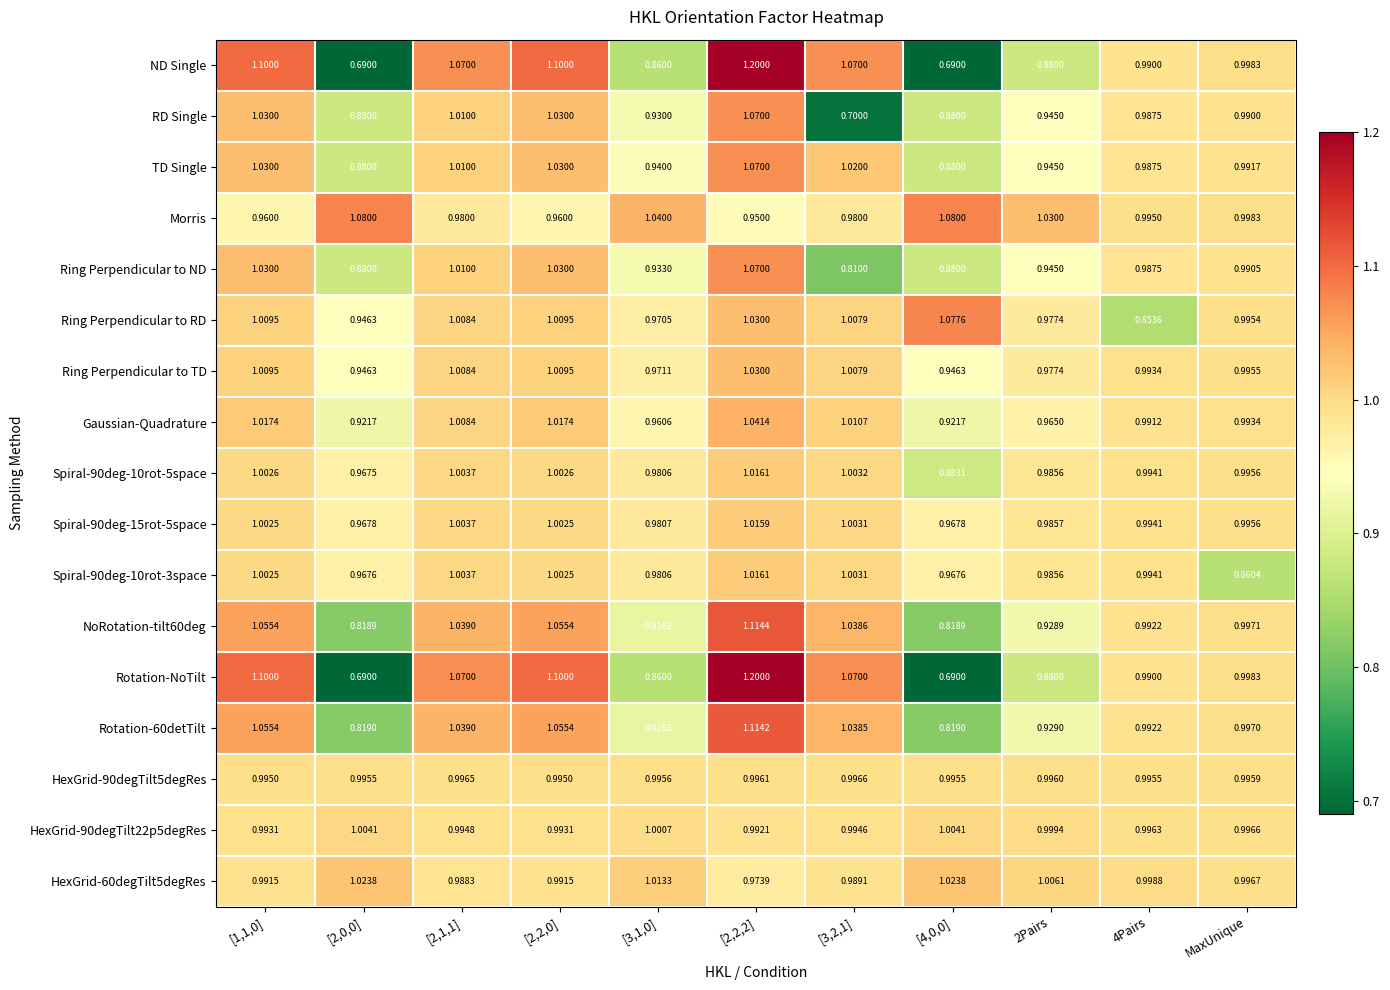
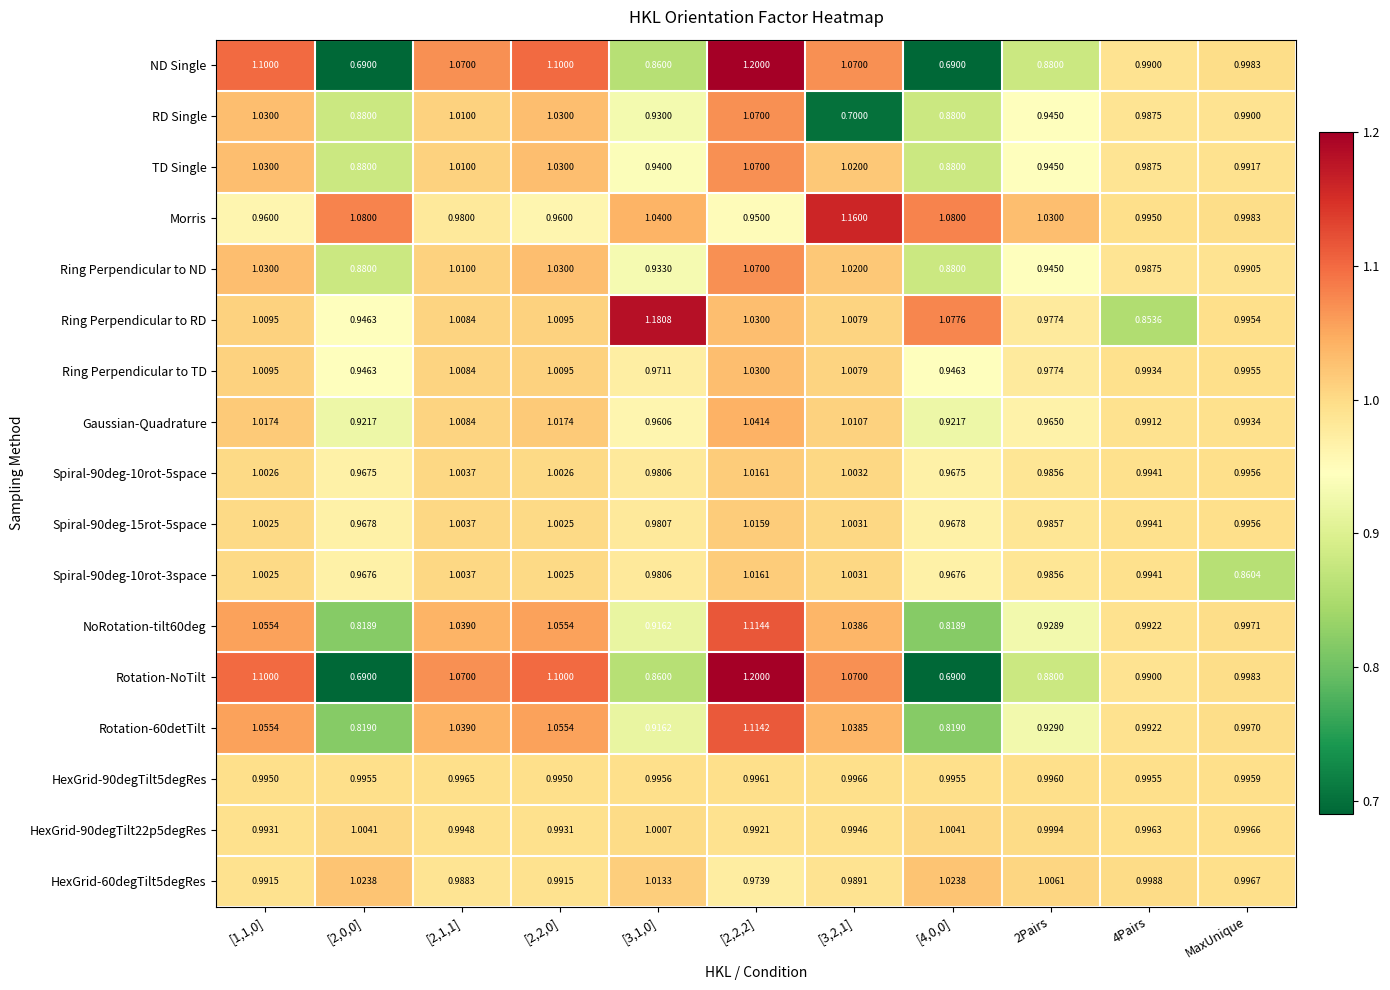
  {
    "ND Single": {
      "[1,1,0]": 1.1000,
      "[2,0,0]": 0.6900,
      "[2,1,1]": 1.0700,
      "[2,2,0]": 1.1000,
      "[3,1,0]": 0.8600,
      "[2,2,2]": 1.2000,
      "[3,2,1]": 1.0700,
      "[4,0,0]": 0.6900,
      "2Pairs": 0.8800,
      "4Pairs": 0.9900,
      "MaxUnique": 0.9983
    },
    "RD Single": {
      "[1,1,0]": 1.0300,
      "[2,0,0]": 0.8800,
      "[2,1,1]": 1.0100,
      "[2,2,0]": 1.0300,
      "[3,1,0]": 0.9300,
      "[2,2,2]": 1.0700,
      "[3,2,1]": 0.7000,
      "[4,0,0]": 0.8800,
      "2Pairs": 0.9450,
      "4Pairs": 0.9875,
      "MaxUnique": 0.9900
    },
    "TD Single": {
      "[1,1,0]": 1.0300,
      "[2,0,0]": 0.8800,
      "[2,1,1]": 1.0100,
      "[2,2,0]": 1.0300,
      "[3,1,0]": 0.9400,
      "[2,2,2]": 1.0700,
      "[3,2,1]": 1.0200,
      "[4,0,0]": 0.8800,
      "2Pairs": 0.9450,
      "4Pairs": 0.9875,
      "MaxUnique": 0.9917
    },
    "Morris": {
      "[1,1,0]": 0.9600,
      "[2,0,0]": 1.0800,
      "[2,1,1]": 0.9800,
      "[2,2,0]": 0.9600,
      "[3,1,0]": 1.0400,
      "[2,2,2]": 0.9500,
-     "[3,2,1]": 0.9800,
+     "[3,2,1]": 1.1600,
      "[4,0,0]": 1.0800,
      "2Pairs": 1.0300,
      "4Pairs": 0.9950,
      "MaxUnique": 0.9983
    },
    "Ring Perpendicular to ND": {
      "[1,1,0]": 1.0300,
      "[2,0,0]": 0.8800,
      "[2,1,1]": 1.0100,
      "[2,2,0]": 1.0300,
      "[3,1,0]": 0.9330,
      "[2,2,2]": 1.0700,
-     "[3,2,1]": 0.8100,
+     "[3,2,1]": 1.0200,
      "[4,0,0]": 0.8800,
      "2Pairs": 0.9450,
      "4Pairs": 0.9875,
      "MaxUnique": 0.9905
    },
    "Ring Perpendicular to RD": {
      "[1,1,0]": 1.0095,
      "[2,0,0]": 0.9463,
      "[2,1,1]": 1.0084,
      "[2,2,0]": 1.0095,
-     "[3,1,0]": 0.9705,
+     "[3,1,0]": 1.1808,
      "[2,2,2]": 1.0300,
      "[3,2,1]": 1.0079,
      "[4,0,0]": 1.0776,
      "2Pairs": 0.9774,
      "4Pairs": 0.8536,
      "MaxUnique": 0.9954
    },
    "Ring Perpendicular to TD": {
      "[1,1,0]": 1.0095,
      "[2,0,0]": 0.9463,
      "[2,1,1]": 1.0084,
      "[2,2,0]": 1.0095,
      "[3,1,0]": 0.9711,
      "[2,2,2]": 1.0300,
      "[3,2,1]": 1.0079,
      "[4,0,0]": 0.9463,
      "2Pairs": 0.9774,
      "4Pairs": 0.9934,
      "MaxUnique": 0.9955
    },
    "Gaussian-Quadrature": {
      "[1,1,0]": 1.0174,
      "[2,0,0]": 0.9217,
      "[2,1,1]": 1.0084,
      "[2,2,0]": 1.0174,
      "[3,1,0]": 0.9606,
      "[2,2,2]": 1.0414,
      "[3,2,1]": 1.0107,
      "[4,0,0]": 0.9217,
      "2Pairs": 0.9650,
      "4Pairs": 0.9912,
      "MaxUnique": 0.9934
    },
    "Spiral-90deg-10rot-5space": {
      "[1,1,0]": 1.0026,
      "[2,0,0]": 0.9675,
      "[2,1,1]": 1.0037,
      "[2,2,0]": 1.0026,
      "[3,1,0]": 0.9806,
      "[2,2,2]": 1.0161,
      "[3,2,1]": 1.0032,
-     "[4,0,0]": 0.8831,
+     "[4,0,0]": 0.9675,
      "2Pairs": 0.9856,
      "4Pairs": 0.9941,
      "MaxUnique": 0.9956
    },
    "Spiral-90deg-15rot-5space": {
      "[1,1,0]": 1.0025,
      "[2,0,0]": 0.9678,
      "[2,1,1]": 1.0037,
      "[2,2,0]": 1.0025,
      "[3,1,0]": 0.9807,
      "[2,2,2]": 1.0159,
      "[3,2,1]": 1.0031,
      "[4,0,0]": 0.9678,
      "2Pairs": 0.9857,
      "4Pairs": 0.9941,
      "MaxUnique": 0.9956
    },
    "Spiral-90deg-10rot-3space": {
      "[1,1,0]": 1.0025,
      "[2,0,0]": 0.9676,
      "[2,1,1]": 1.0037,
      "[2,2,0]": 1.0025,
      "[3,1,0]": 0.9806,
      "[2,2,2]": 1.0161,
      "[3,2,1]": 1.0031,
      "[4,0,0]": 0.9676,
      "2Pairs": 0.9856,
      "4Pairs": 0.9941,
      "MaxUnique": 0.8604
    },
    "NoRotation-tilt60deg": {
      "[1,1,0]": 1.0554,
      "[2,0,0]": 0.8189,
      "[2,1,1]": 1.0390,
      "[2,2,0]": 1.0554,
      "[3,1,0]": 0.9162,
      "[2,2,2]": 1.1144,
      "[3,2,1]": 1.0386,
      "[4,0,0]": 0.8189,
      "2Pairs": 0.9289,
      "4Pairs": 0.9922,
      "MaxUnique": 0.9971
    },
    "Rotation-NoTilt": {
      "[1,1,0]": 1.1000,
      "[2,0,0]": 0.6900,
      "[2,1,1]": 1.0700,
      "[2,2,0]": 1.1000,
      "[3,1,0]": 0.8600,
      "[2,2,2]": 1.2000,
      "[3,2,1]": 1.0700,
      "[4,0,0]": 0.6900,
      "2Pairs": 0.8800,
      "4Pairs": 0.9900,
      "MaxUnique": 0.9983
    },
    "Rotation-60detTilt": {
      "[1,1,0]": 1.0554,
      "[2,0,0]": 0.8190,
      "[2,1,1]": 1.0390,
      "[2,2,0]": 1.0554,
      "[3,1,0]": 0.9162,
      "[2,2,2]": 1.1142,
      "[3,2,1]": 1.0385,
      "[4,0,0]": 0.8190,
      "2Pairs": 0.9290,
      "4Pairs": 0.9922,
      "MaxUnique": 0.9970
    },
    "HexGrid-90degTilt5degRes": {
      "[1,1,0]": 0.9950,
      "[2,0,0]": 0.9955,
      "[2,1,1]": 0.9965,
      "[2,2,0]": 0.9950,
      "[3,1,0]": 0.9956,
      "[2,2,2]": 0.9961,
      "[3,2,1]": 0.9966,
      "[4,0,0]": 0.9955,
      "2Pairs": 0.9960,
      "4Pairs": 0.9955,
      "MaxUnique": 0.9959
    },
    "HexGrid-90degTilt22p5degRes": {
      "[1,1,0]": 0.9931,
      "[2,0,0]": 1.0041,
      "[2,1,1]": 0.9948,
      "[2,2,0]": 0.9931,
      "[3,1,0]": 1.0007,
      "[2,2,2]": 0.9921,
      "[3,2,1]": 0.9946,
      "[4,0,0]": 1.0041,
      "2Pairs": 0.9994,
      "4Pairs": 0.9963,
      "MaxUnique": 0.9966
    },
    "HexGrid-60degTilt5degRes": {
      "[1,1,0]": 0.9915,
      "[2,0,0]": 1.0238,
      "[2,1,1]": 0.9883,
      "[2,2,0]": 0.9915,
      "[3,1,0]": 1.0133,
      "[2,2,2]": 0.9739,
      "[3,2,1]": 0.9891,
      "[4,0,0]": 1.0238,
      "2Pairs": 1.0061,
      "4Pairs": 0.9988,
      "MaxUnique": 0.9967
    }
  }
